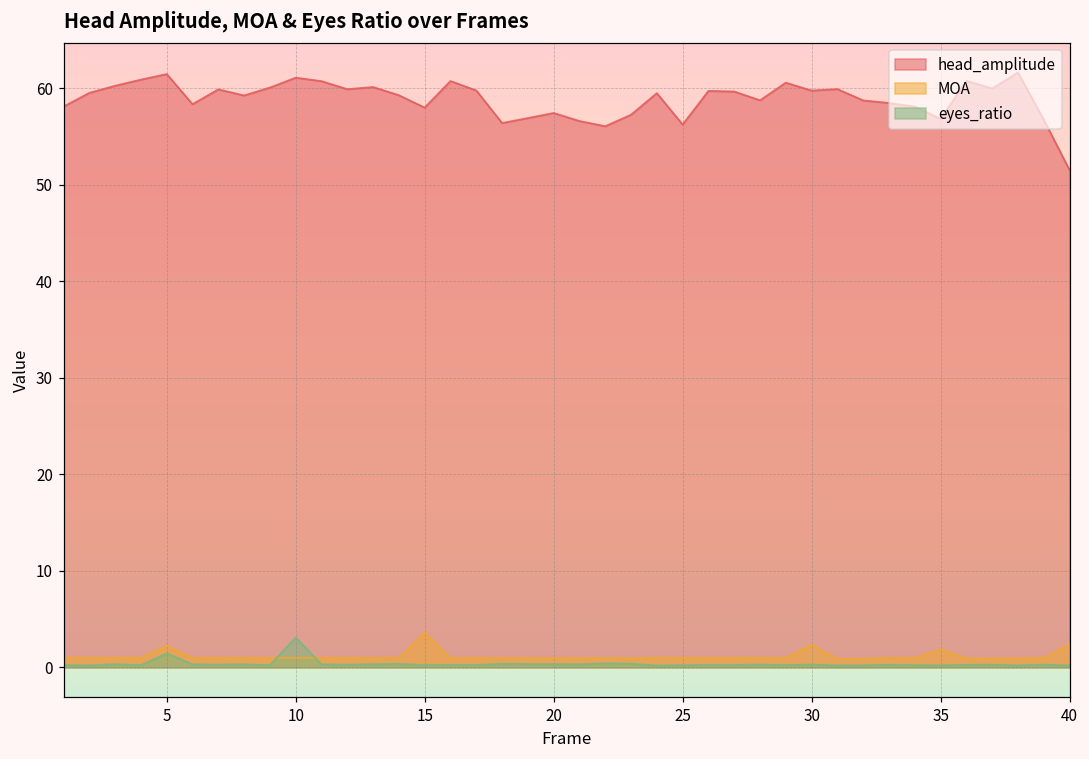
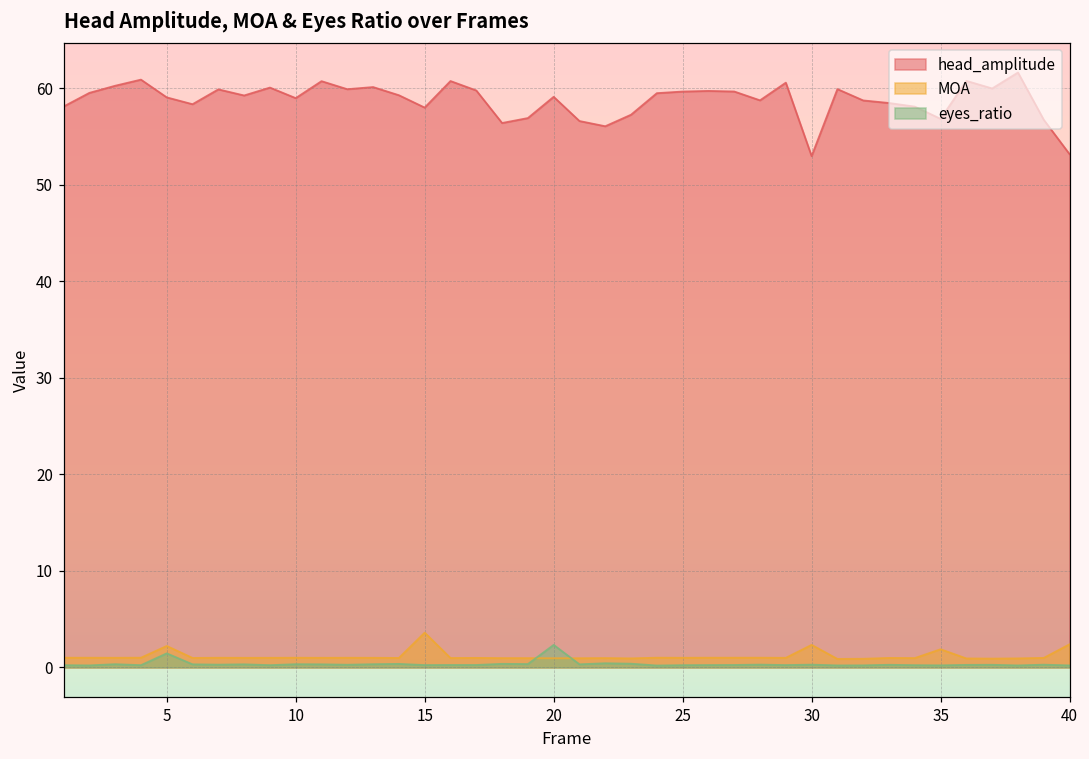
  {
    "head_amplitude": {
-     "5": 61,
-     "10": 61,
+     "5": 59,
+     "10": 59,
      "15": 58,
-     "20": 57,
-     "25": 56,
-     "30": 60,
-     "40": 52
+     "20": 59,
+     "25": 60,
+     "30": 53,
+     "40": 53
    },
    "MOA": {
      "5": 2,
      "10": 1,
      "15": 4,
      "20": 1,
      "25": 1,
      "30": 2,
      "35": 2,
      "40": 2
    },
    "eyes_ratio": {
      "5": 1,
-     "10": 3,
+     "10": 0,
      "15": 0,
-     "20": 0,
+     "20": 2,
      "25": 0,
      "30": 0,
      "35": 0,
      "40": 0
    }
  }
